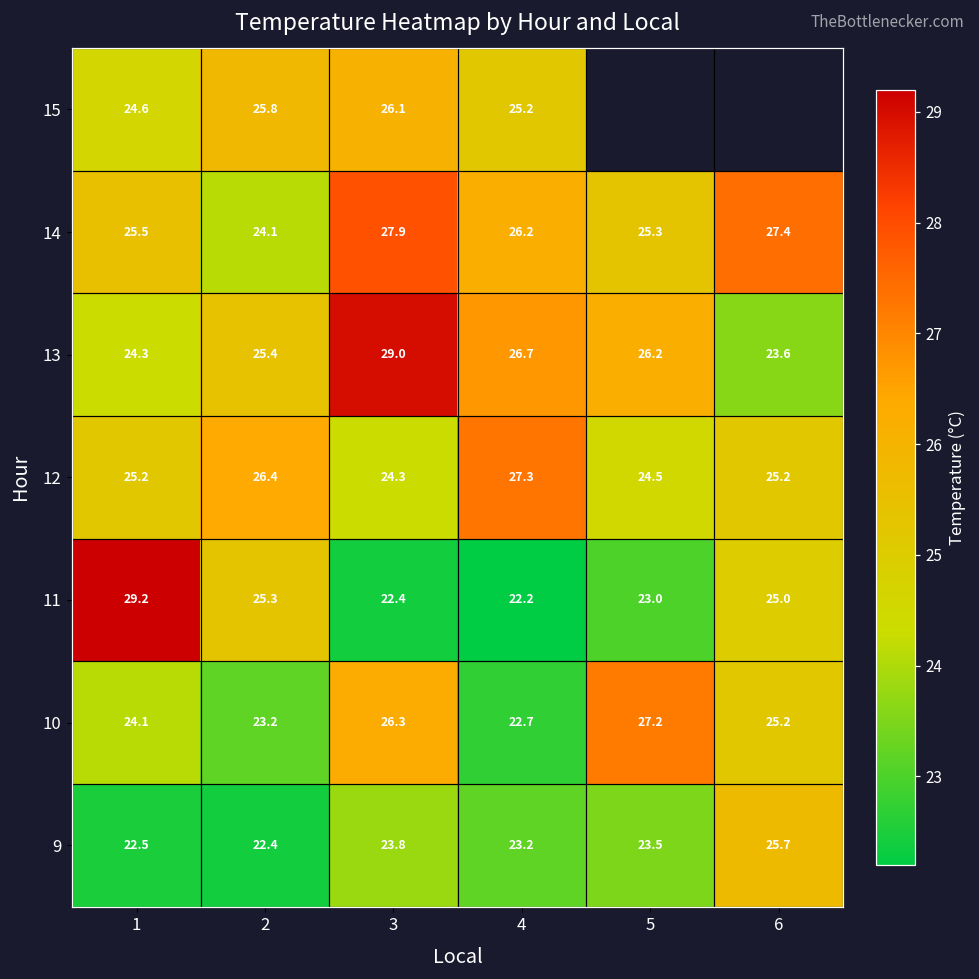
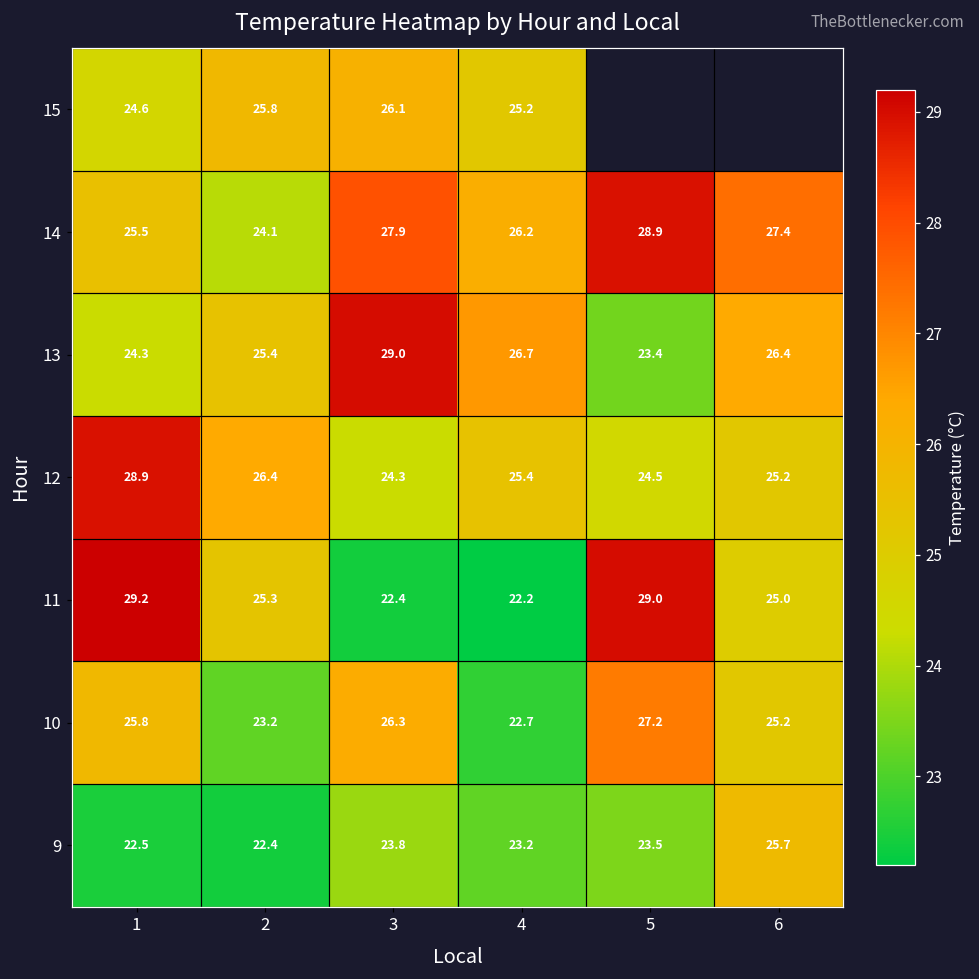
  {
    "15": {
      "1": 24.6,
      "2": 25.8,
      "3": 26.1,
      "4": 25.2
    },
    "14": {
      "1": 25.5,
      "2": 24.1,
      "3": 27.9,
      "4": 26.2,
-     "5": 25.3,
+     "5": 28.9,
      "6": 27.4
    },
    "13": {
      "1": 24.3,
      "2": 25.4,
      "3": 29.0,
      "4": 26.7,
-     "5": 26.2,
-     "6": 23.6
+     "5": 23.4,
+     "6": 26.4
    },
    "12": {
-     "1": 25.2,
+     "1": 28.9,
      "2": 26.4,
      "3": 24.3,
-     "4": 27.3,
+     "4": 25.4,
      "5": 24.5,
      "6": 25.2
    },
    "11": {
      "1": 29.2,
      "2": 25.3,
      "3": 22.4,
      "4": 22.2,
-     "5": 23.0,
+     "5": 29.0,
      "6": 25.0
    },
    "10": {
-     "1": 24.1,
+     "1": 25.8,
      "2": 23.2,
      "3": 26.3,
      "4": 22.7,
      "5": 27.2,
      "6": 25.2
    },
    "9": {
      "1": 22.5,
      "2": 22.4,
      "3": 23.8,
      "4": 23.2,
      "5": 23.5,
      "6": 25.7
    }
  }
